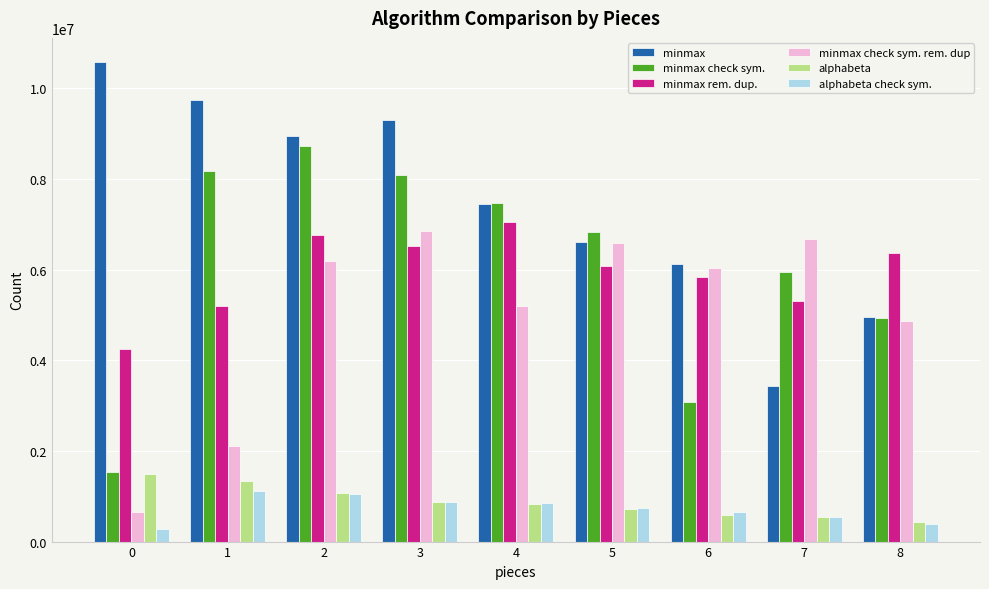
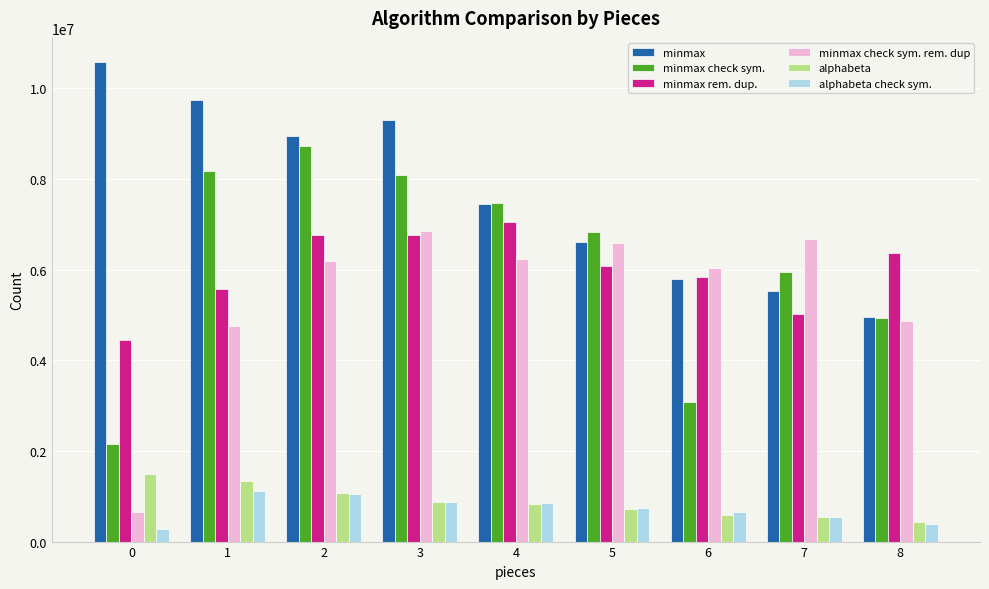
  {
    "minmax": {
      "0": 10600000,
      "1": 9700000,
      "2": 9000000,
      "3": 9300000,
      "4": 7400000,
      "5": 6600000,
-     "6": 6100000,
-     "7": 3400000,
+     "6": 5800000,
+     "7": 5500000,
      "8": 4900000
    },
    "minmax check sym.": {
-     "0": 1500000,
+     "0": 2100000,
      "1": 8200000,
      "2": 8700000,
      "3": 8100000,
      "4": 7500000,
      "5": 6800000,
      "6": 3100000,
      "7": 5900000,
      "8": 4900000
    },
    "minmax rem. dup.": {
-     "0": 4300000,
-     "1": 5200000,
+     "0": 4400000,
+     "1": 5600000,
      "2": 6800000,
-     "3": 6500000,
+     "3": 6800000,
      "4": 7100000,
      "5": 6100000,
      "6": 5800000,
-     "7": 5300000,
+     "7": 5000000,
      "8": 6400000
    },
    "minmax check sym. rem. dup": {
      "0": 700000,
-     "1": 2100000,
+     "1": 4800000,
      "2": 6200000,
      "3": 6900000,
-     "4": 5200000,
+     "4": 6200000,
      "5": 6600000,
      "6": 6000000,
      "7": 6700000,
      "8": 4900000
    },
    "alphabeta": {
      "0": 1500000,
      "1": 1300000,
      "2": 1100000,
      "3": 900000,
      "4": 800000,
      "5": 700000,
      "6": 600000,
      "7": 500000,
      "8": 400000
    },
    "alphabeta check sym.": {
      "0": 300000,
      "1": 1100000,
      "2": 1100000,
      "3": 900000,
      "4": 900000,
      "5": 700000,
      "6": 600000,
      "7": 500000,
      "8": 400000
    }
  }
